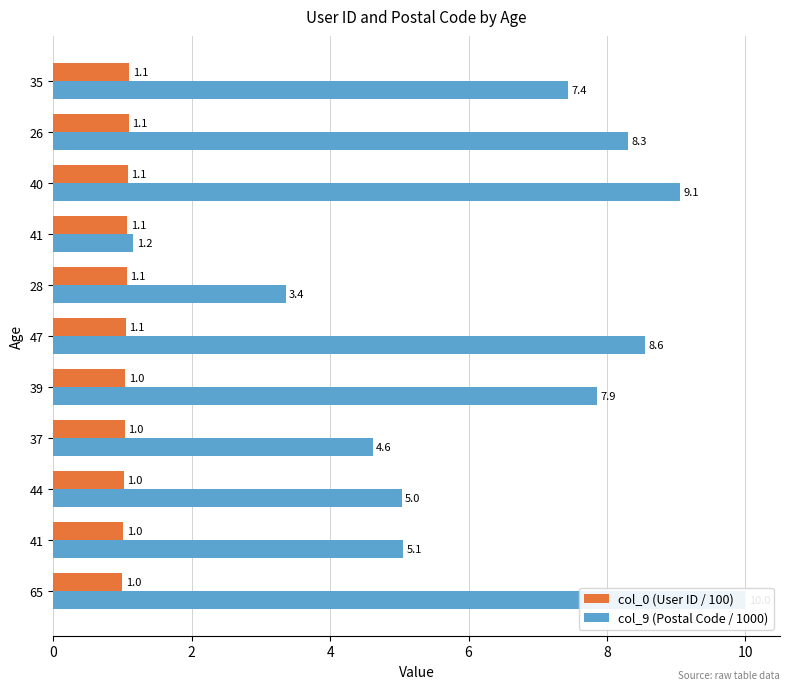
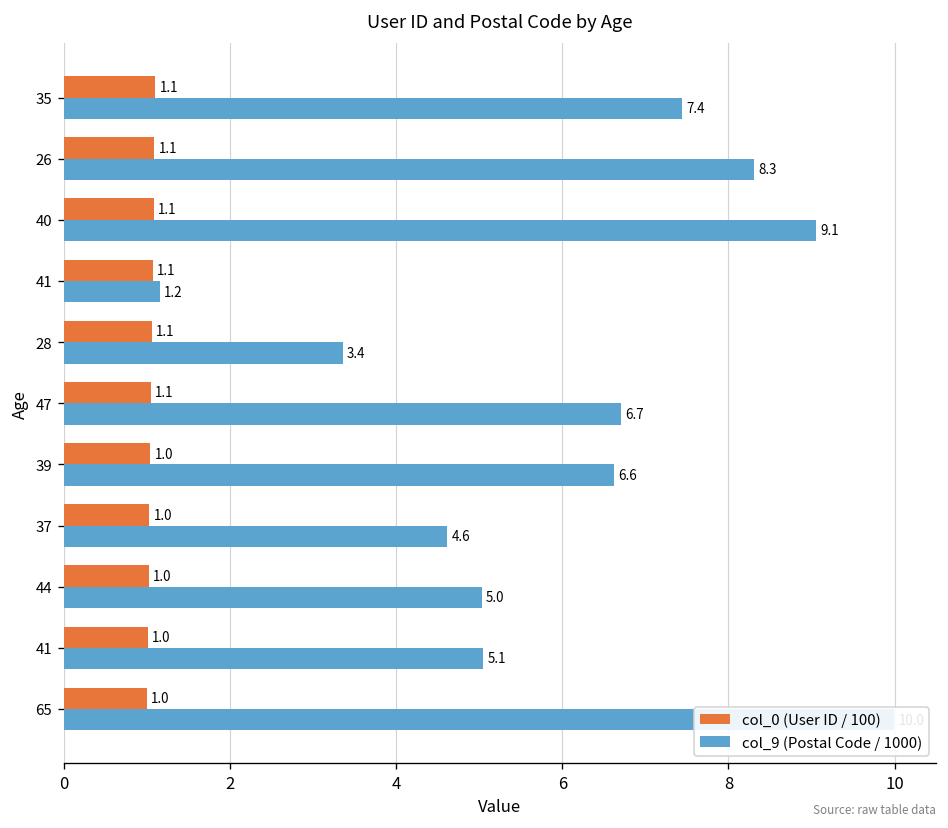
  {
    "col_0 (User ID / 100)": {
      "35": 1.1,
      "26": 1.1,
      "40": 1.1,
      "28": 1.1,
      "47": 1.1,
      "39": 1.0,
      "37": 1.0,
      "44": 1.0,
      "65": 1.0
    },
    "col_9 (Postal Code / 1000)": {
      "35": 7.4,
      "26": 8.3,
      "40": 9.1,
      "28": 3.4,
-     "47": 8.6,
-     "39": 7.9,
+     "47": 6.7,
+     "39": 6.6,
      "37": 4.6,
      "44": 5.0
    }
  }
